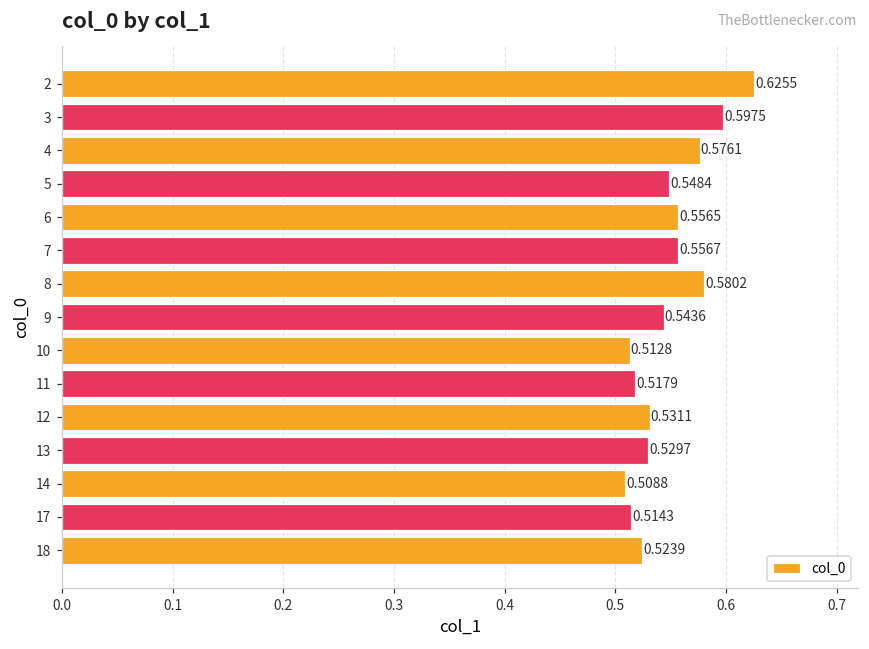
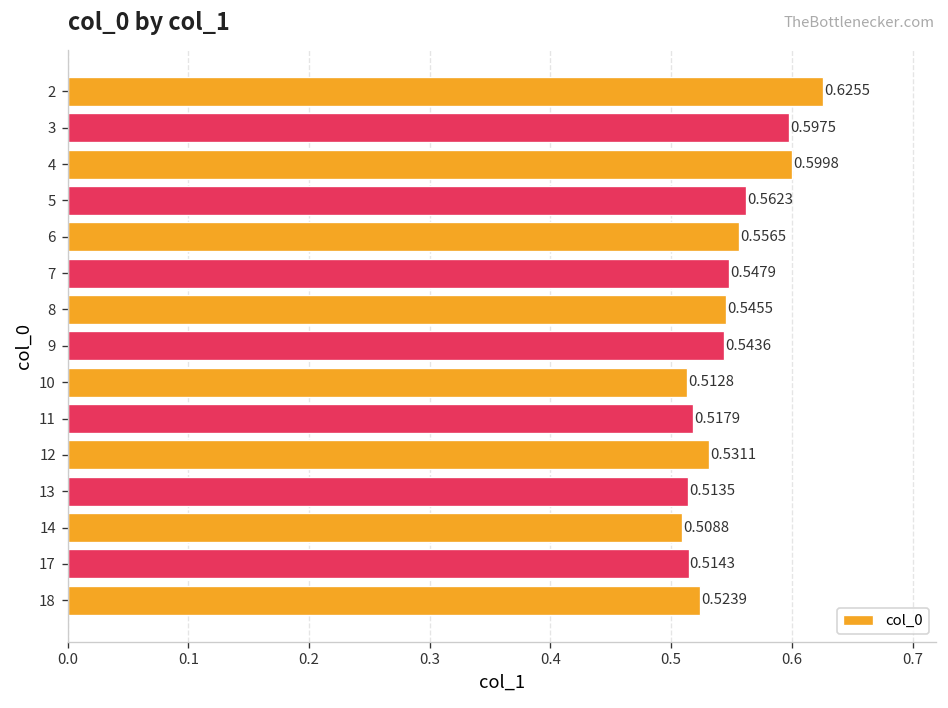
  {
    "2": 0.6255,
    "3": 0.5975,
-   "4": 0.5761,
-   "5": 0.5484,
+   "4": 0.5998,
+   "5": 0.5623,
    "6": 0.5565,
-   "7": 0.5567,
-   "8": 0.5802,
+   "7": 0.5479,
+   "8": 0.5455,
    "9": 0.5436,
    "10": 0.5128,
    "11": 0.5179,
    "12": 0.5311,
-   "13": 0.5297,
+   "13": 0.5135,
    "14": 0.5088,
    "17": 0.5143,
    "18": 0.5239
  }
